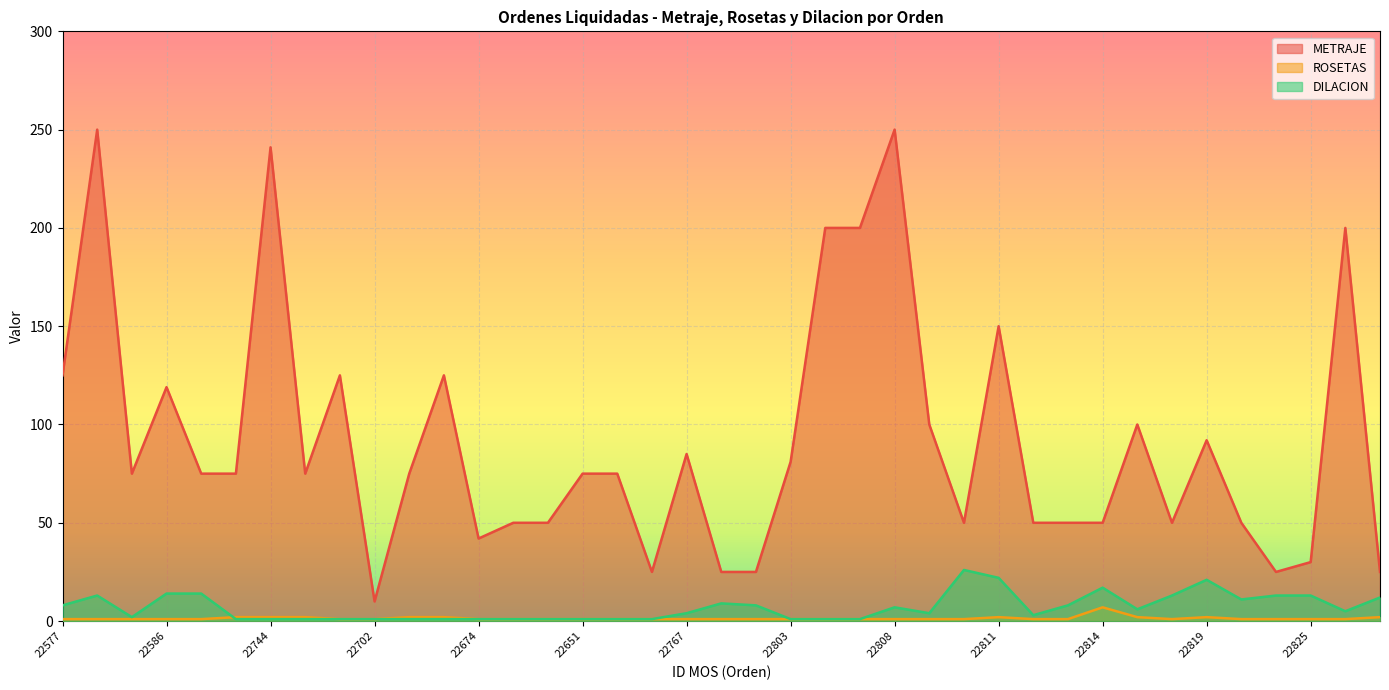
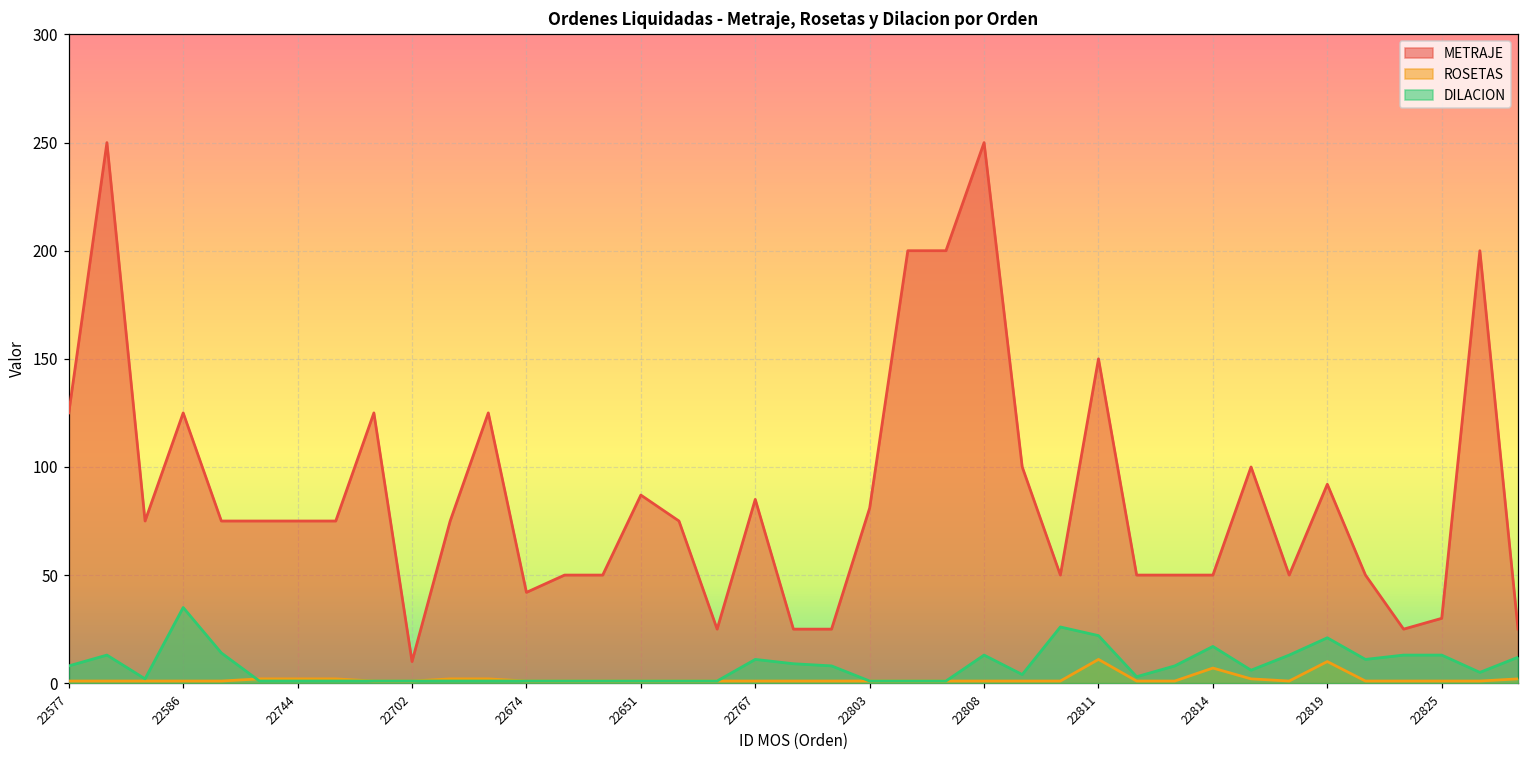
  {
    "METRAJE": {
      "22577": 125,
-     "22586": 119,
-     "22744": 241,
+     "22586": 125,
+     "22744": 75,
      "22702": 10,
      "22674": 42,
-     "22651": 75,
+     "22651": 87,
      "22767": 85,
      "22803": 81,
      "22808": 250,
      "22811": 150,
      "22814": 50,
      "22819": 92,
      "22825": 30
    },
    "ROSETAS": {
      "22577": 1,
      "22586": 1,
      "22767": 1,
      "22808": 1,
-     "22811": 2,
+     "22811": 11,
      "22814": 7,
-     "22819": 2,
+     "22819": 10,
      "22825": 1
    },
    "DILACION": {
      "22577": 8,
-     "22586": 14,
-     "22767": 4,
-     "22808": 7,
+     "22586": 35,
+     "22767": 11,
+     "22808": 13,
      "22811": 22,
      "22814": 17,
      "22819": 21,
      "22825": 13
    }
  }
